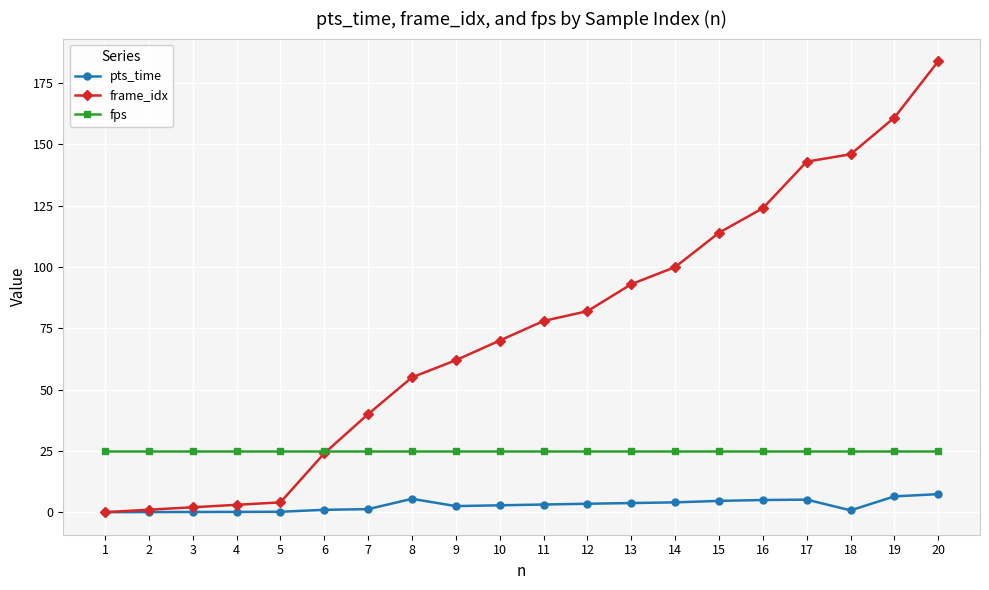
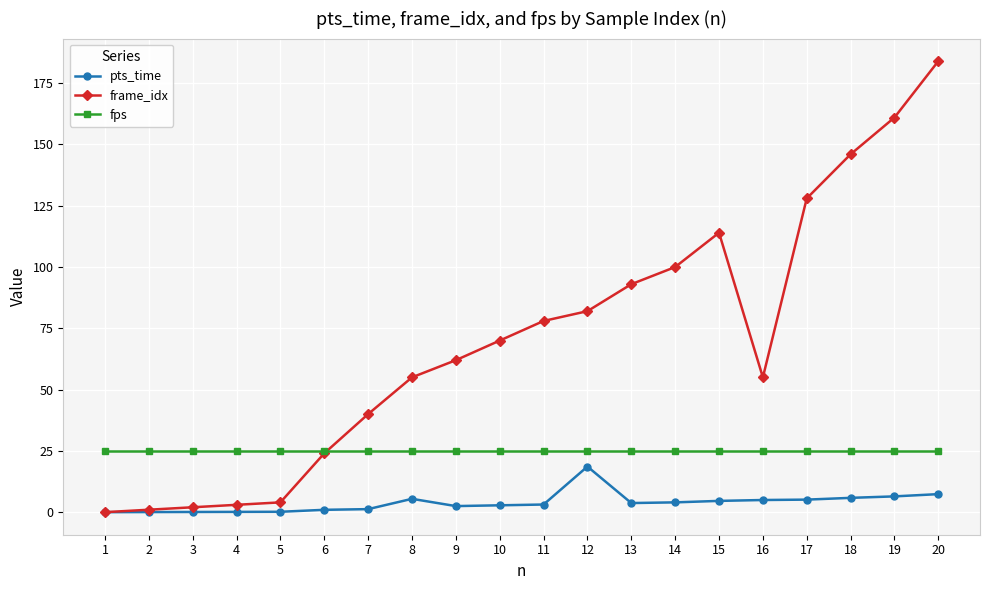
  {
    "pts_time": {
      "3": 0,
      "4": 0,
      "5": 0,
      "6": 1,
      "7": 1,
      "8": 5,
      "9": 2,
      "10": 3,
      "11": 3,
-     "12": 3,
+     "12": 19,
      "13": 4,
      "14": 4,
      "15": 5,
      "16": 5,
      "17": 5,
-     "18": 1,
+     "18": 6,
      "19": 6,
      "20": 7
    },
    "frame_idx": {
      "3": 2,
      "4": 3,
      "5": 4,
      "7": 40,
      "8": 55,
      "9": 62,
      "10": 70,
      "11": 78,
      "12": 82,
      "13": 93,
      "14": 100,
      "15": 114,
-     "16": 124,
-     "17": 143,
+     "16": 55,
+     "17": 128,
      "18": 146,
      "19": 161,
      "20": 184
    },
    "fps": {
      "1": 25,
      "2": 25,
      "3": 25,
      "4": 25,
      "5": 25,
      "7": 25,
      "8": 25,
      "9": 25,
      "10": 25,
      "11": 25,
      "12": 25,
      "13": 25,
      "14": 25,
      "15": 25,
      "16": 25,
      "17": 25,
      "18": 25,
      "19": 25,
      "20": 25
    }
  }
